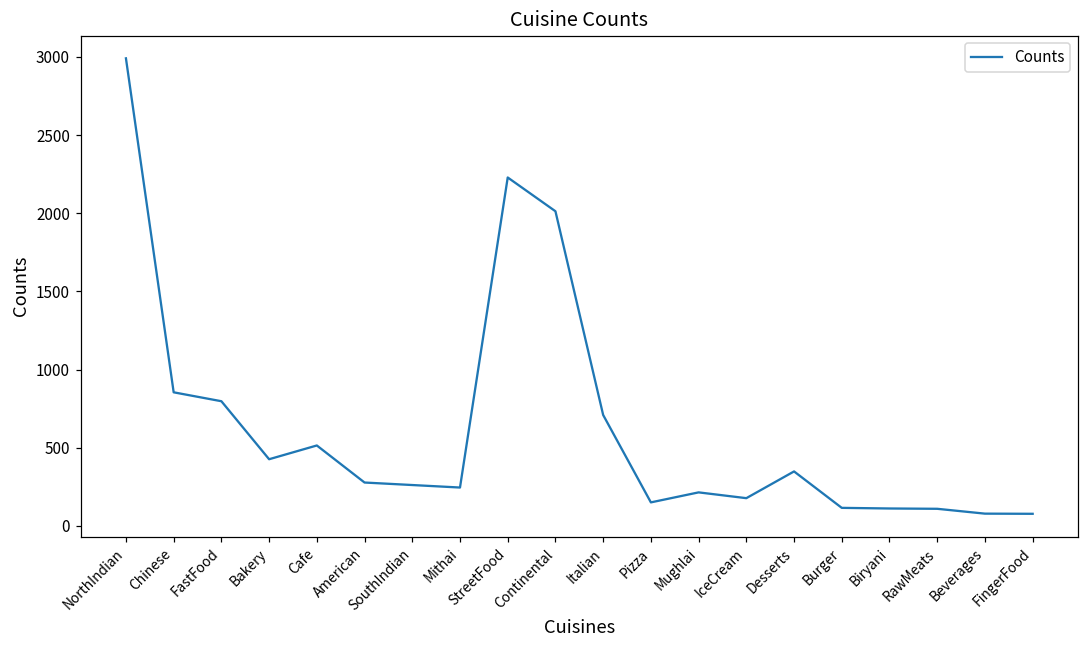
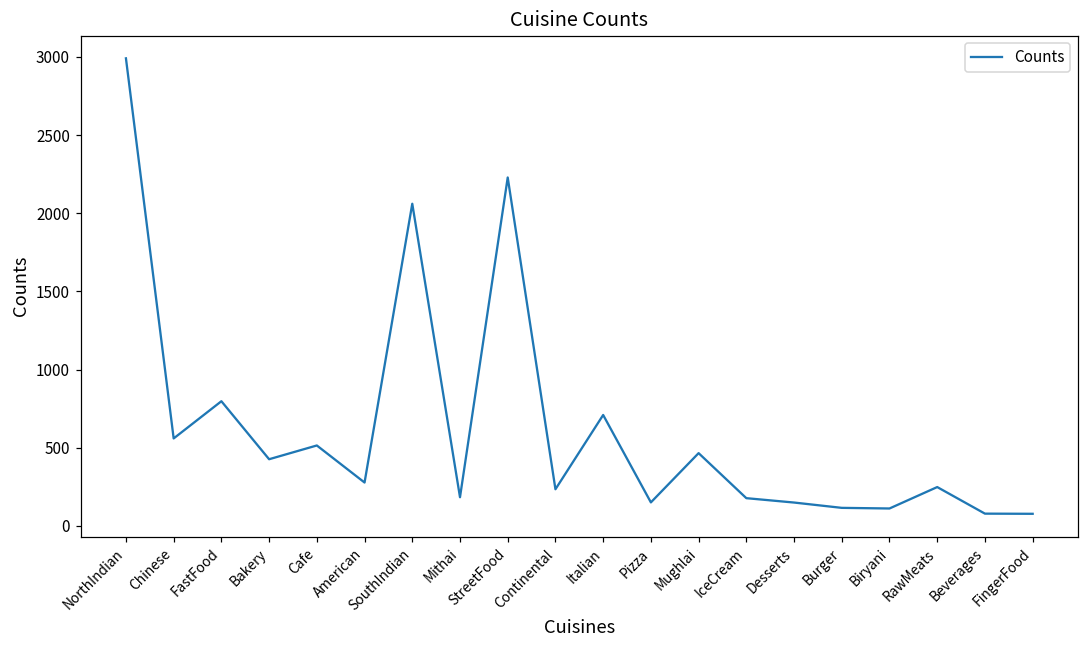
  {
    "NorthIndian": 2990,
-   "Chinese": 860,
+   "Chinese": 560,
    "FastFood": 800,
    "Bakery": 430,
    "Cafe": 520,
    "American": 280,
-   "SouthIndian": 260,
-   "Mithai": 250,
+   "SouthIndian": 2060,
+   "Mithai": 180,
    "StreetFood": 2230,
-   "Continental": 2010,
+   "Continental": 240,
    "Italian": 710,
    "Pizza": 150,
-   "Mughlai": 220,
+   "Mughlai": 470,
    "IceCream": 180,
-   "Desserts": 350,
+   "Desserts": 150,
    "Burger": 120,
    "Biryani": 110,
-   "RawMeats": 110,
+   "RawMeats": 250,
    "Beverages": 80,
    "FingerFood": 80
  }
